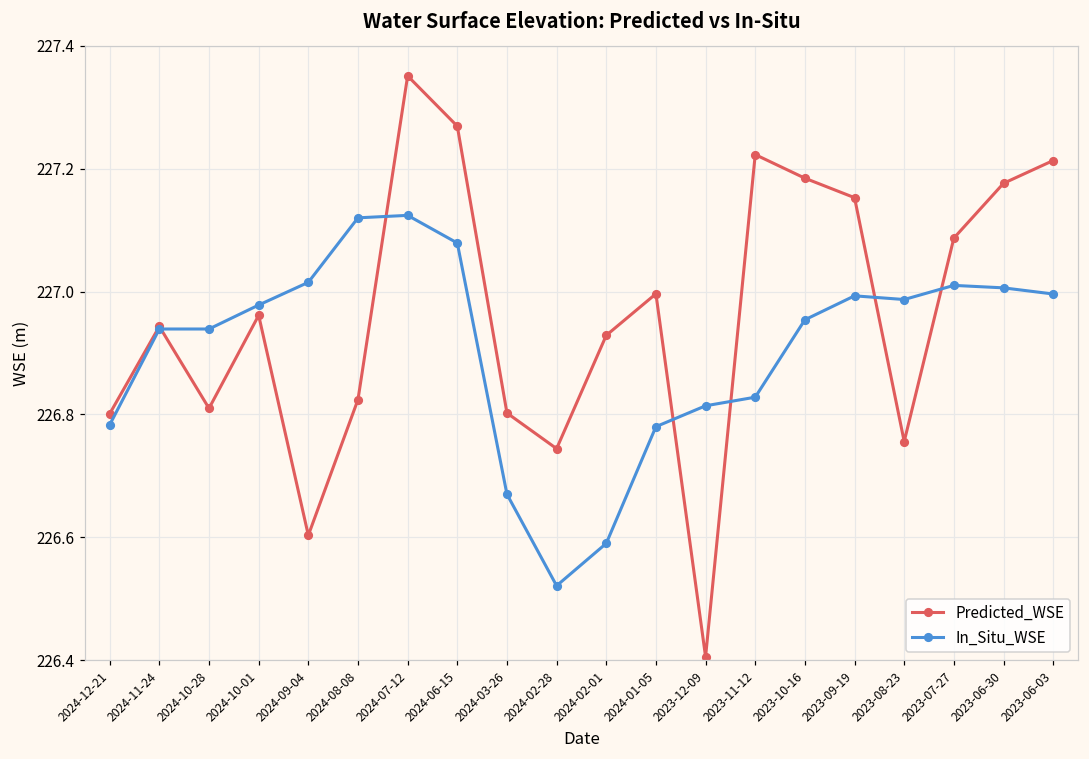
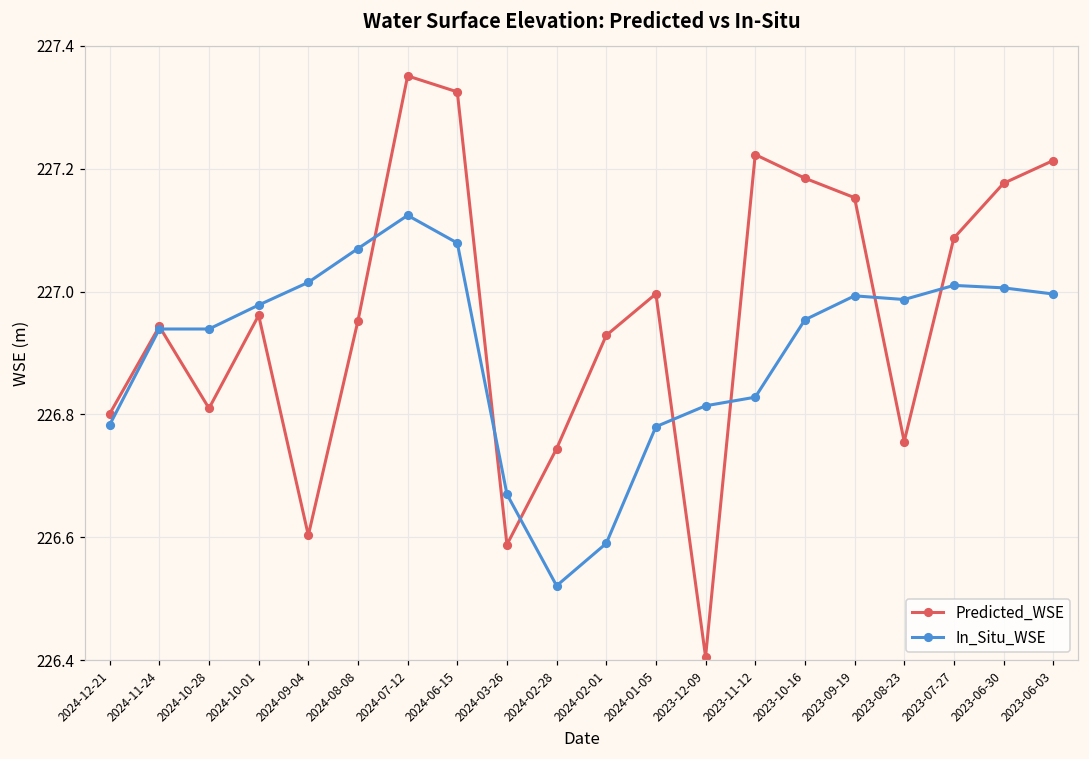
  {
    "Predicted_WSE": {
      "2024-12-21": 226.80,
      "2024-10-28": 226.81,
      "2024-10-01": 226.96,
      "2024-09-04": 226.60,
-     "2024-08-08": 226.82,
+     "2024-08-08": 226.95,
      "2024-07-12": 227.35,
-     "2024-06-15": 227.27,
-     "2024-03-26": 226.80,
+     "2024-06-15": 227.33,
+     "2024-03-26": 226.59,
      "2024-02-28": 226.74,
      "2024-02-01": 226.93,
      "2024-01-05": 227.00,
      "2023-12-09": 226.41,
      "2023-11-12": 227.22,
      "2023-10-16": 227.18,
      "2023-09-19": 227.15,
      "2023-08-23": 226.76,
      "2023-07-27": 227.09,
      "2023-06-30": 227.18,
      "2023-06-03": 227.21
    },
    "In_Situ_WSE": {
      "2024-12-21": 226.78,
      "2024-10-28": 226.94,
      "2024-10-01": 226.98,
      "2024-09-04": 227.02,
-     "2024-08-08": 227.12,
+     "2024-08-08": 227.07,
      "2024-07-12": 227.12,
      "2024-06-15": 227.08,
      "2024-03-26": 226.67,
      "2024-02-28": 226.52,
      "2024-02-01": 226.59,
      "2024-01-05": 226.78,
      "2023-12-09": 226.81,
      "2023-11-12": 226.83,
      "2023-10-16": 226.95,
      "2023-09-19": 226.99,
      "2023-08-23": 226.99,
      "2023-07-27": 227.01,
      "2023-06-30": 227.01,
      "2023-06-03": 227.00
    }
  }
